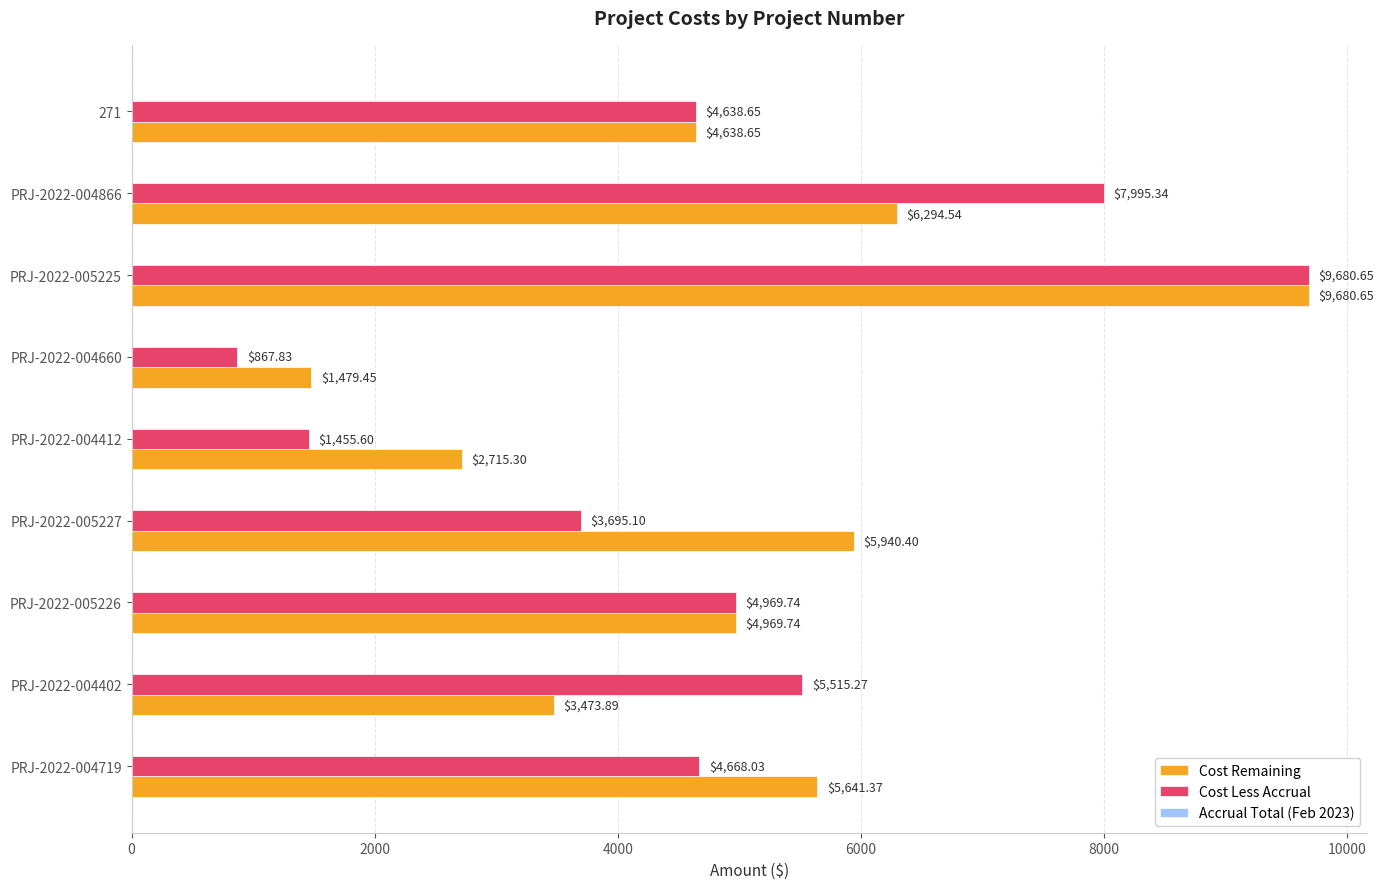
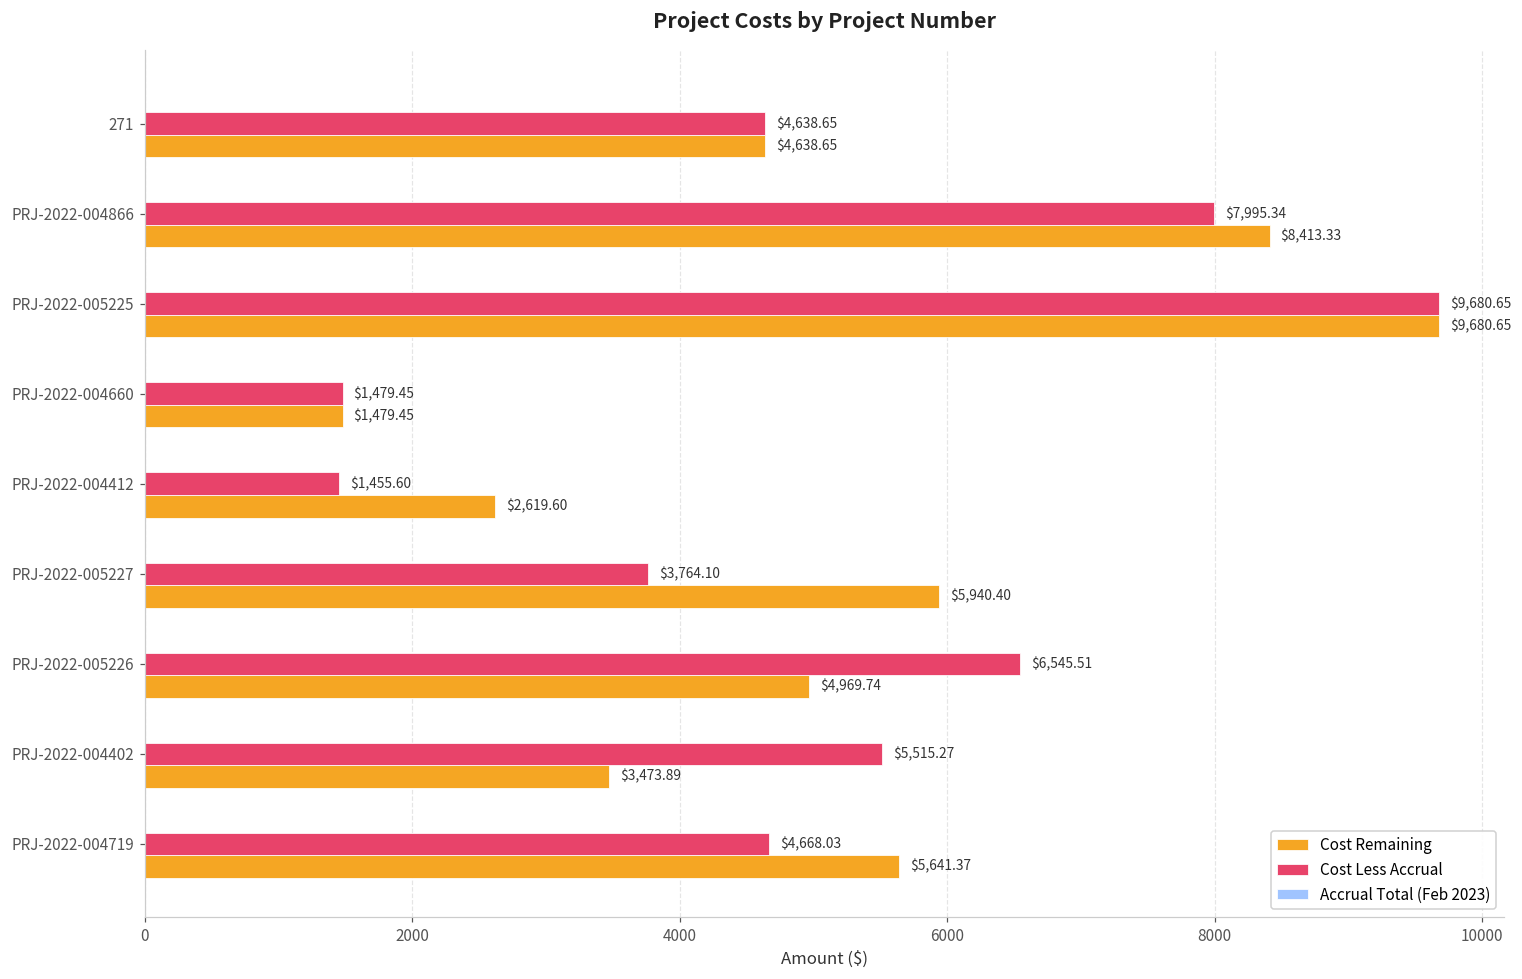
  {
    "Cost Remaining": {
      "271": "$4,638.65",
-     "PRJ-2022-004866": "$6,294.54",
+     "PRJ-2022-004866": "$8,413.33",
      "PRJ-2022-005225": "$9,680.65",
      "PRJ-2022-004660": "$1,479.45",
-     "PRJ-2022-004412": "$2,715.30",
+     "PRJ-2022-004412": "$2,619.60",
      "PRJ-2022-005227": "$5,940.40",
      "PRJ-2022-005226": "$4,969.74",
      "PRJ-2022-004402": "$3,473.89",
      "PRJ-2022-004719": "$5,641.37"
    },
    "Cost Less Accrual": {
      "271": "$4,638.65",
      "PRJ-2022-004866": "$7,995.34",
      "PRJ-2022-005225": "$9,680.65",
-     "PRJ-2022-004660": "$867.83",
+     "PRJ-2022-004660": "$1,479.45",
      "PRJ-2022-004412": "$1,455.60",
-     "PRJ-2022-005227": "$3,695.10",
-     "PRJ-2022-005226": "$4,969.74",
+     "PRJ-2022-005227": "$3,764.10",
+     "PRJ-2022-005226": "$6,545.51",
      "PRJ-2022-004402": "$5,515.27",
      "PRJ-2022-004719": "$4,668.03"
    },
    "Accrual Total (Feb 2023)": {
      "271": "0",
      "PRJ-2022-004866": "0",
      "PRJ-2022-005225": "0",
      "PRJ-2022-004660": "0",
      "PRJ-2022-004412": "0",
      "PRJ-2022-005227": "0",
      "PRJ-2022-005226": "0",
      "PRJ-2022-004402": "0",
      "PRJ-2022-004719": "0"
    }
  }
